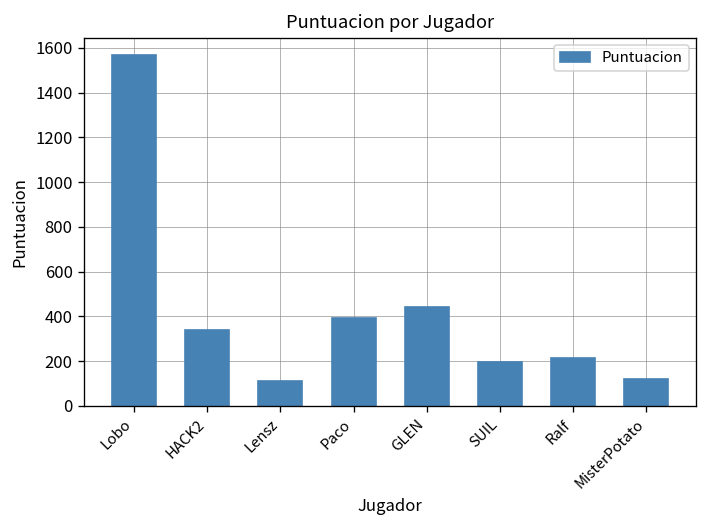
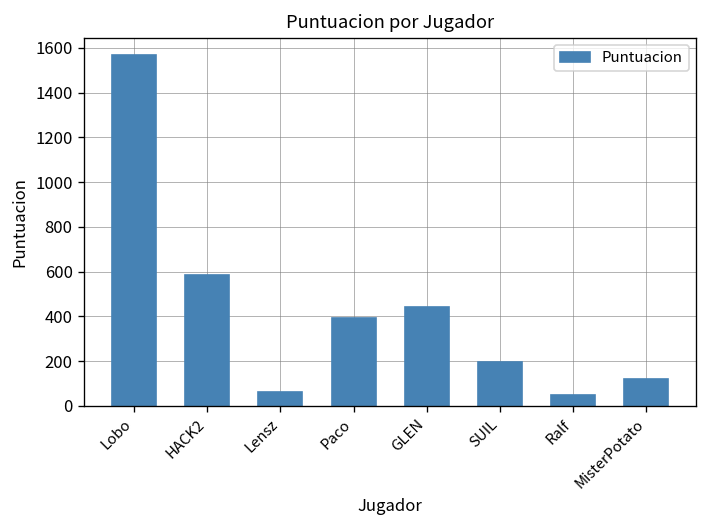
  {
    "Lobo": 1570,
-   "HACK2": 340,
-   "Lensz": 110,
+   "HACK2": 580,
+   "Lensz": 60,
    "Paco": 390,
    "GLEN": 440,
    "SUIL": 200,
-   "Ralf": 220,
+   "Ralf": 50,
    "MisterPotato": 120
  }
